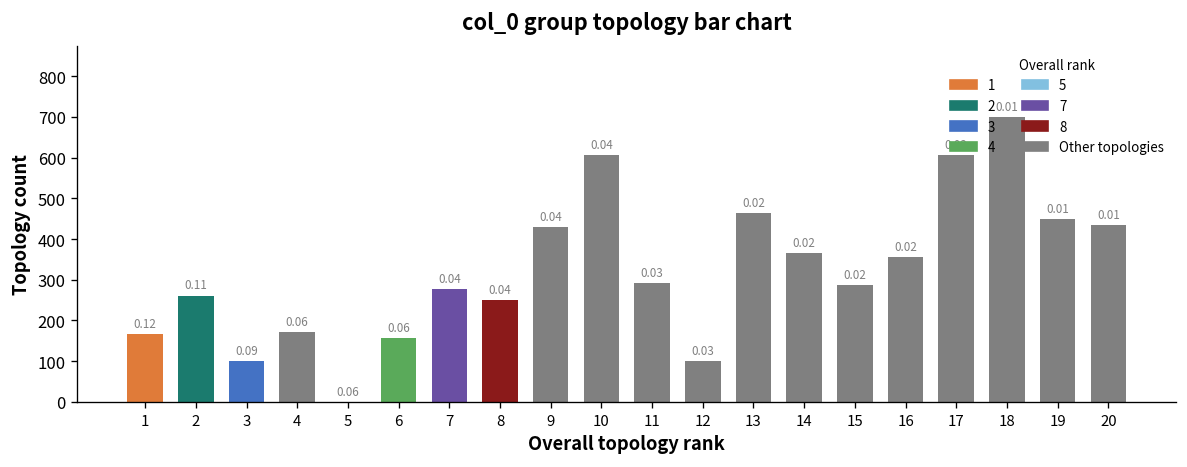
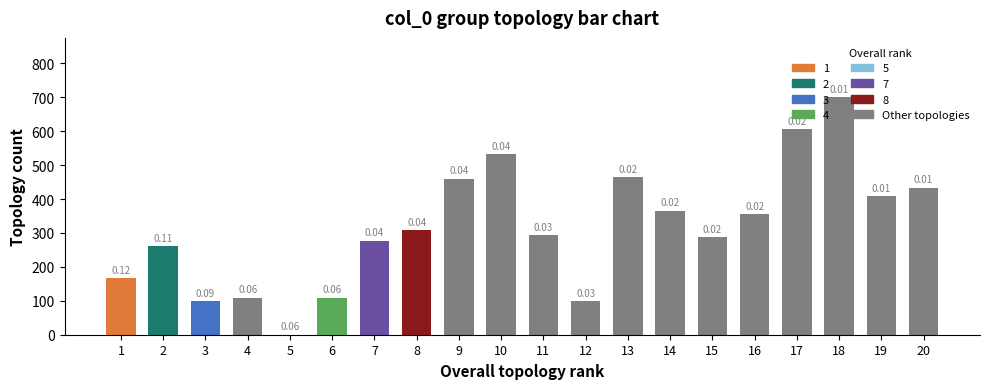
  {
-   "4": 170,
-   "6": 160,
-   "8": 250,
-   "9": 430,
-   "10": 610,
-   "19": 450
+   "4": 110,
+   "6": 110,
+   "8": 310,
+   "9": 460,
+   "10": 530,
+   "19": 410
  }
